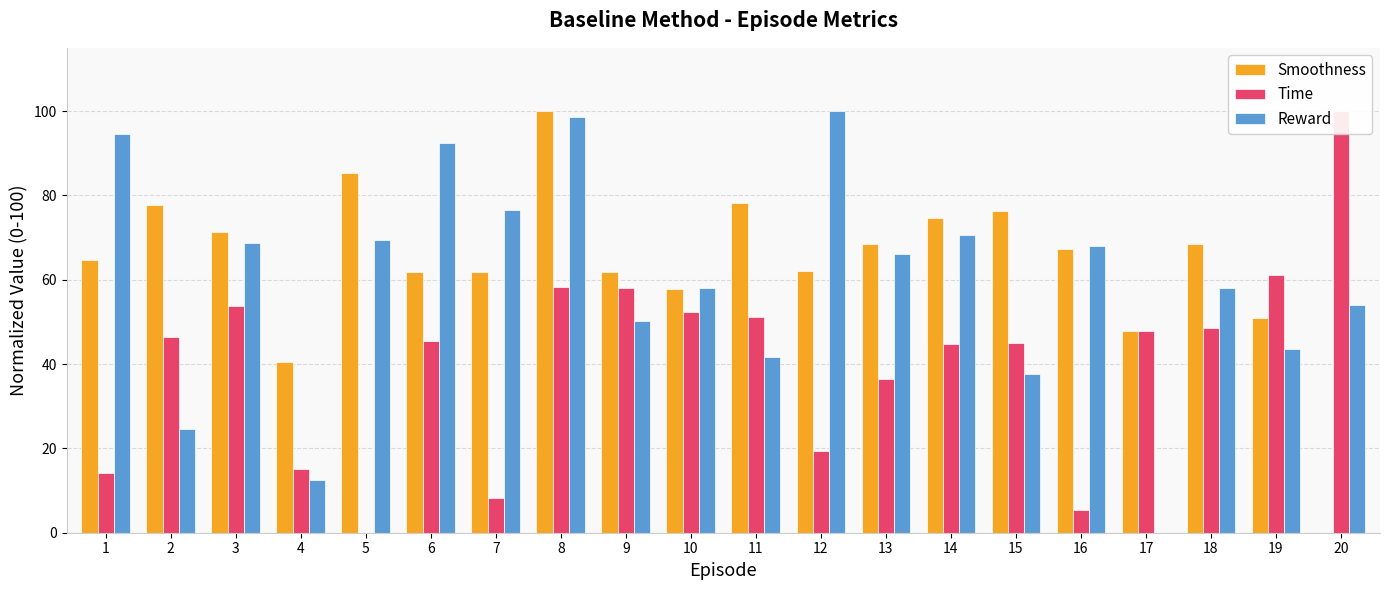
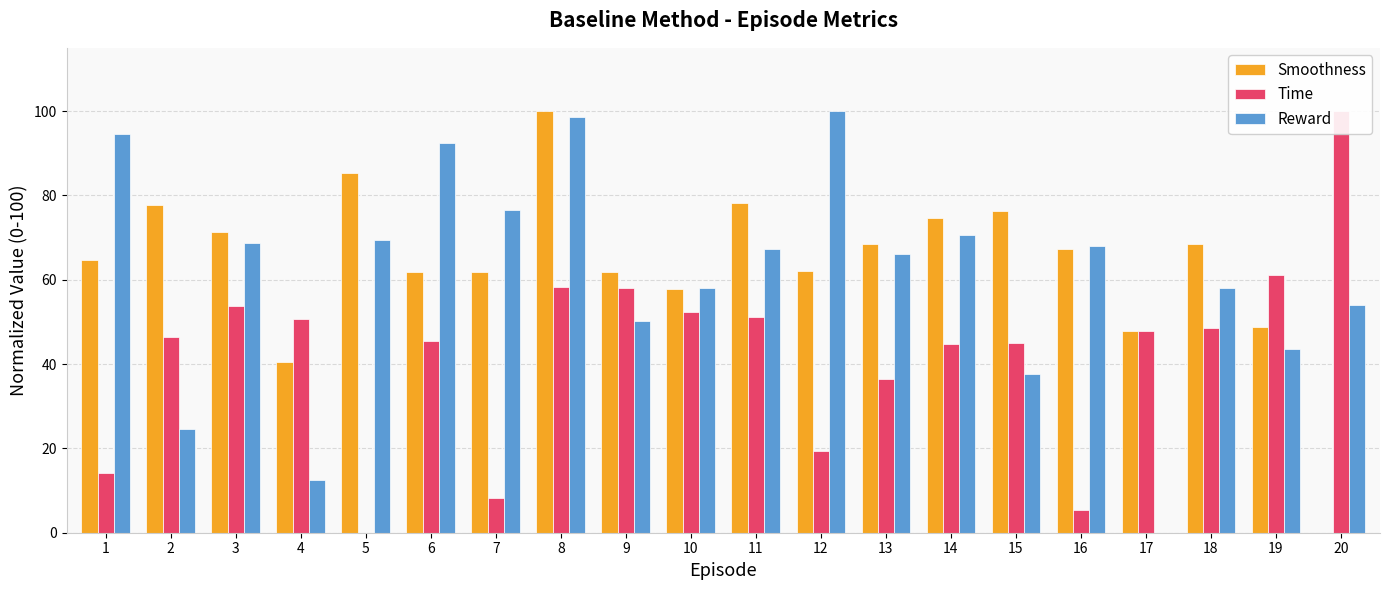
  {
    "Smoothness": {
      "1": 65,
      "2": 78,
      "3": 71,
      "4": 41,
      "5": 85,
      "6": 62,
      "7": 62,
      "8": 100,
      "9": 62,
      "10": 58,
      "11": 78,
      "12": 62,
      "13": 68,
      "14": 75,
      "15": 76,
      "16": 67,
      "17": 48,
      "18": 68,
-     "19": 51,
+     "19": 49,
      "20": 0
    },
    "Time": {
      "1": 14,
      "2": 46,
      "3": 54,
-     "4": 15,
+     "4": 51,
      "5": 0,
      "6": 45,
      "7": 8,
      "8": 58,
      "9": 58,
      "10": 52,
      "11": 51,
      "12": 19,
      "13": 36,
      "14": 45,
      "15": 45,
      "16": 5,
      "17": 48,
      "18": 49,
      "19": 61
    },
    "Reward": {
      "1": 95,
      "2": 25,
      "3": 69,
      "4": 13,
      "5": 70,
      "6": 92,
      "7": 76,
      "8": 99,
      "9": 50,
      "10": 58,
-     "11": 42,
+     "11": 67,
      "12": 100,
      "13": 66,
      "14": 71,
      "15": 38,
      "16": 68,
      "17": 0,
      "18": 58,
      "19": 44,
      "20": 54
    }
  }
